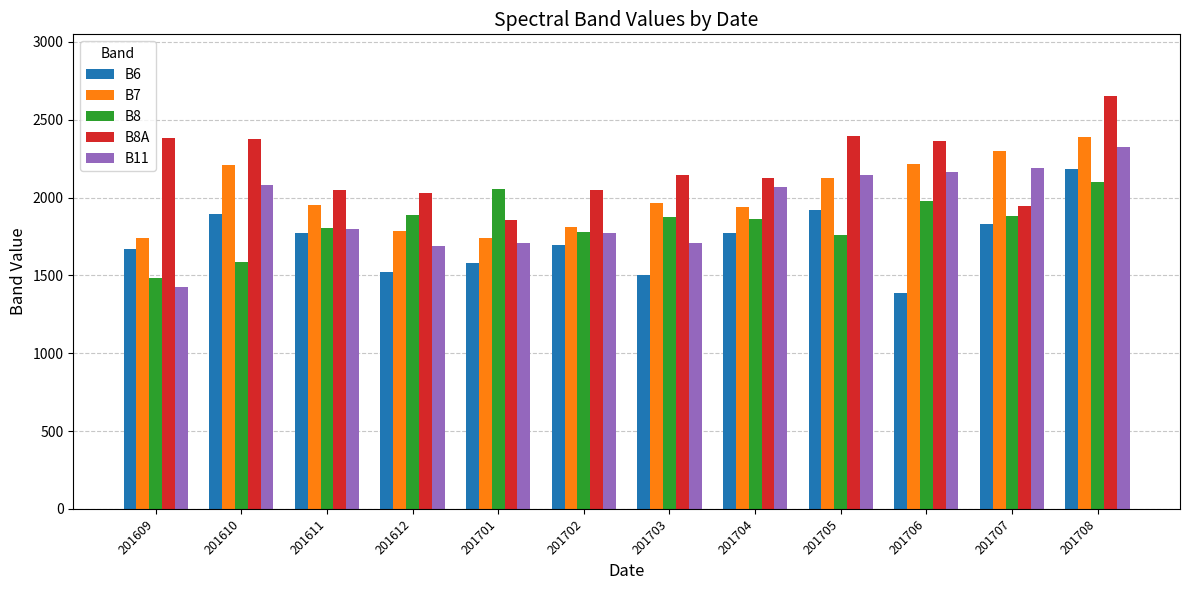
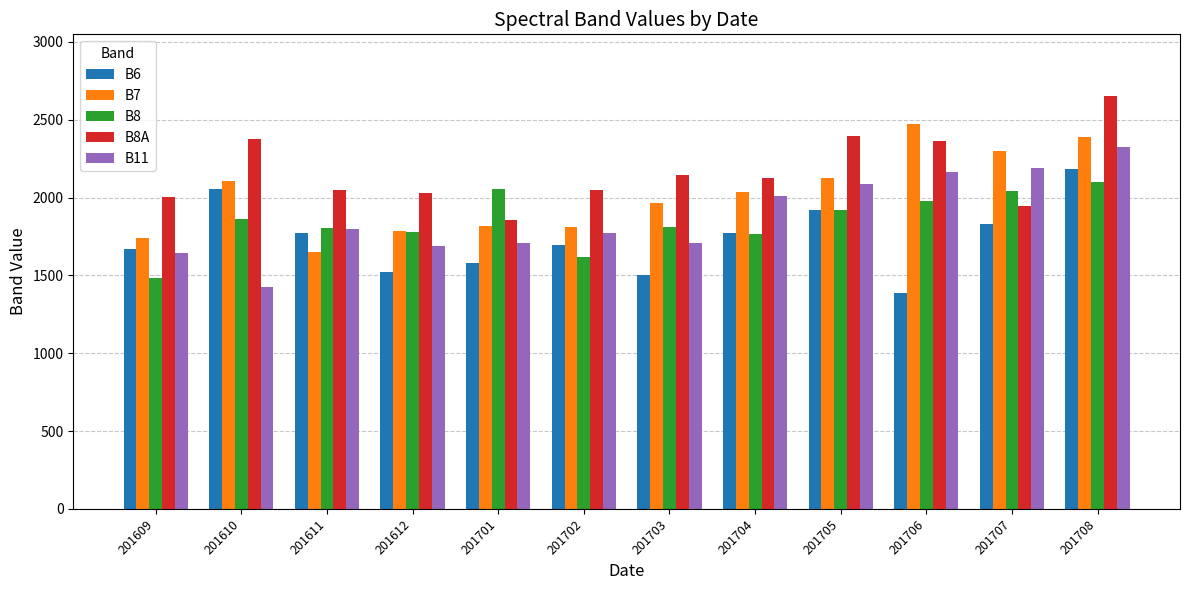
  {
    "B6": {
      "201609": 1670,
-     "201610": 1900,
+     "201610": 2060,
      "201611": 1770,
      "201612": 1520,
      "201701": 1580,
      "201702": 1700,
      "201703": 1500,
      "201704": 1770,
      "201705": 1920,
      "201706": 1390,
      "201707": 1830,
      "201708": 2190
    },
    "B7": {
      "201609": 1740,
-     "201610": 2210,
-     "201611": 1960,
+     "201610": 2110,
+     "201611": 1650,
      "201612": 1790,
-     "201701": 1740,
+     "201701": 1820,
      "201702": 1810,
      "201703": 1960,
-     "201704": 1940,
+     "201704": 2040,
      "201705": 2130,
-     "201706": 2210,
+     "201706": 2470,
      "201707": 2300,
      "201708": 2390
    },
    "B8": {
      "201609": 1480,
-     "201610": 1580,
+     "201610": 1860,
      "201611": 1810,
-     "201612": 1890,
+     "201612": 1780,
      "201701": 2050,
-     "201702": 1780,
-     "201703": 1870,
-     "201704": 1860,
-     "201705": 1760,
+     "201702": 1620,
+     "201703": 1810,
+     "201704": 1760,
+     "201705": 1920,
      "201706": 1980,
-     "201707": 1880,
+     "201707": 2040,
      "201708": 2100
    },
    "B8A": {
-     "201609": 2380,
+     "201609": 2000,
      "201610": 2380,
      "201611": 2050,
      "201612": 2030,
      "201701": 1860,
      "201702": 2050,
      "201703": 2150,
      "201704": 2130,
      "201705": 2400,
      "201706": 2360,
      "201707": 1950,
      "201708": 2650
    },
    "B11": {
-     "201609": 1430,
-     "201610": 2080,
+     "201609": 1640,
+     "201610": 1430,
      "201611": 1800,
      "201612": 1690,
      "201701": 1710,
      "201702": 1770,
      "201703": 1710,
-     "201704": 2070,
-     "201705": 2140,
+     "201704": 2010,
+     "201705": 2090,
      "201706": 2170,
      "201707": 2190,
      "201708": 2320
    }
  }
